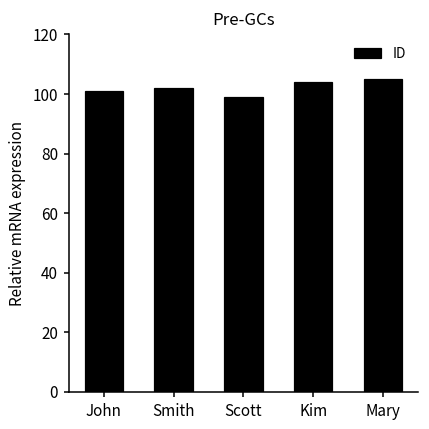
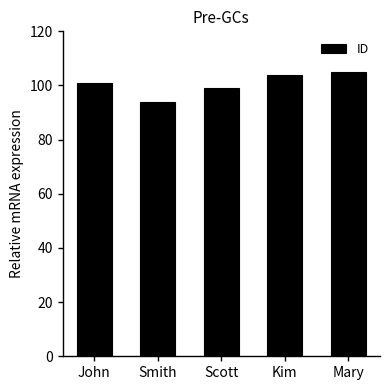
  {
    "John": 101,
-   "Smith": 102,
+   "Smith": 94,
    "Scott": 99,
    "Kim": 104,
    "Mary": 105
  }
